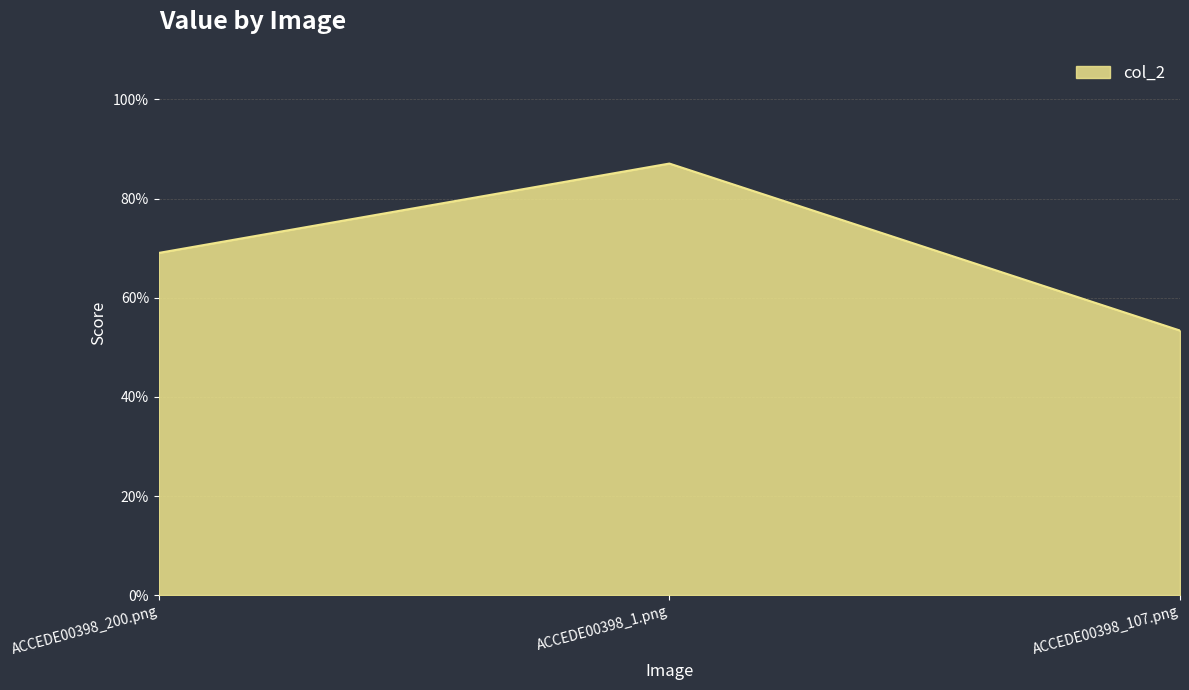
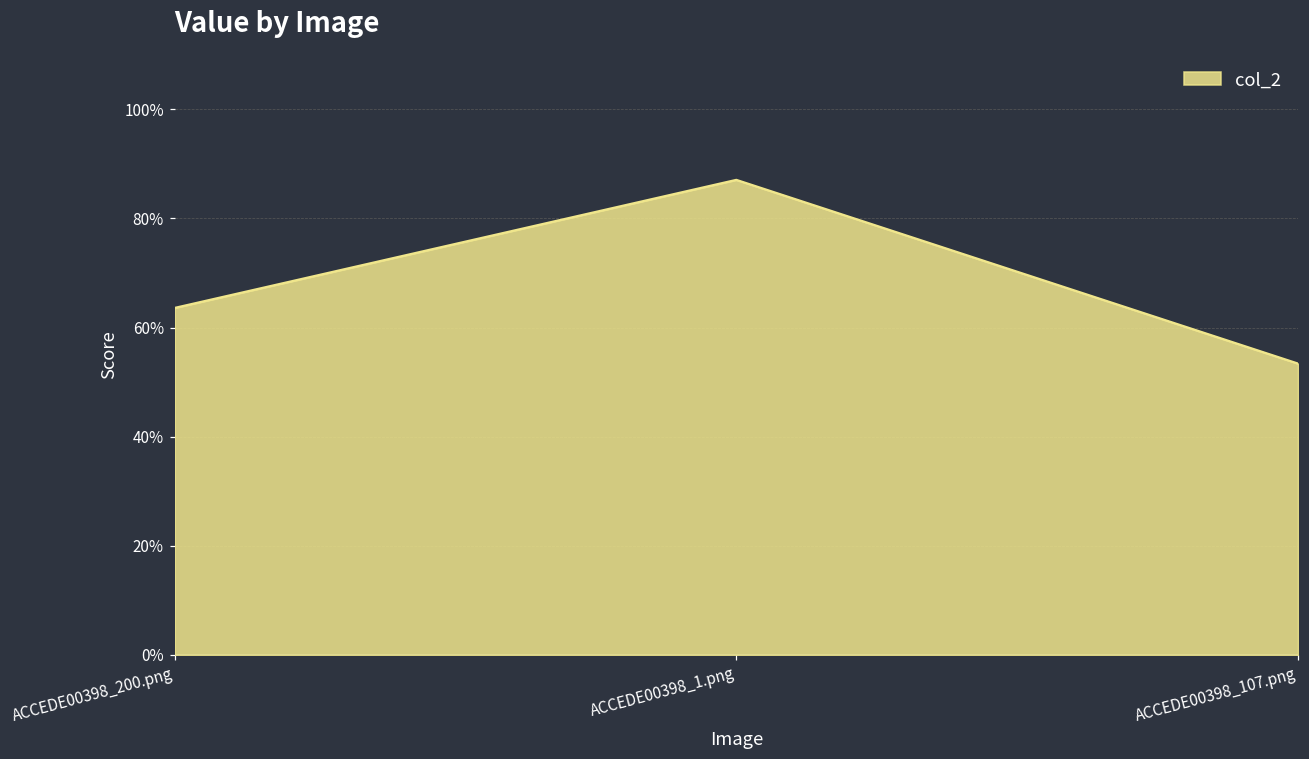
  {
-   "ACCEDE00398_200.png": "69%",
+   "ACCEDE00398_200.png": "64%",
    "ACCEDE00398_1.png": "87%",
    "ACCEDE00398_107.png": "53%"
  }
